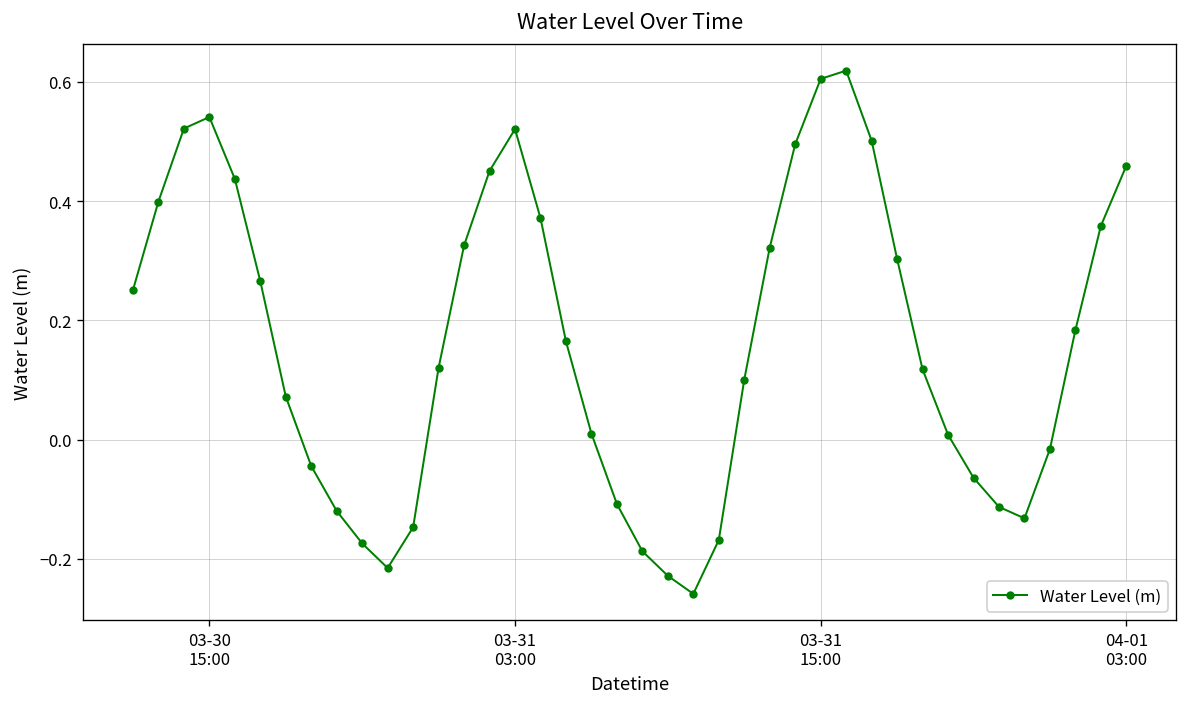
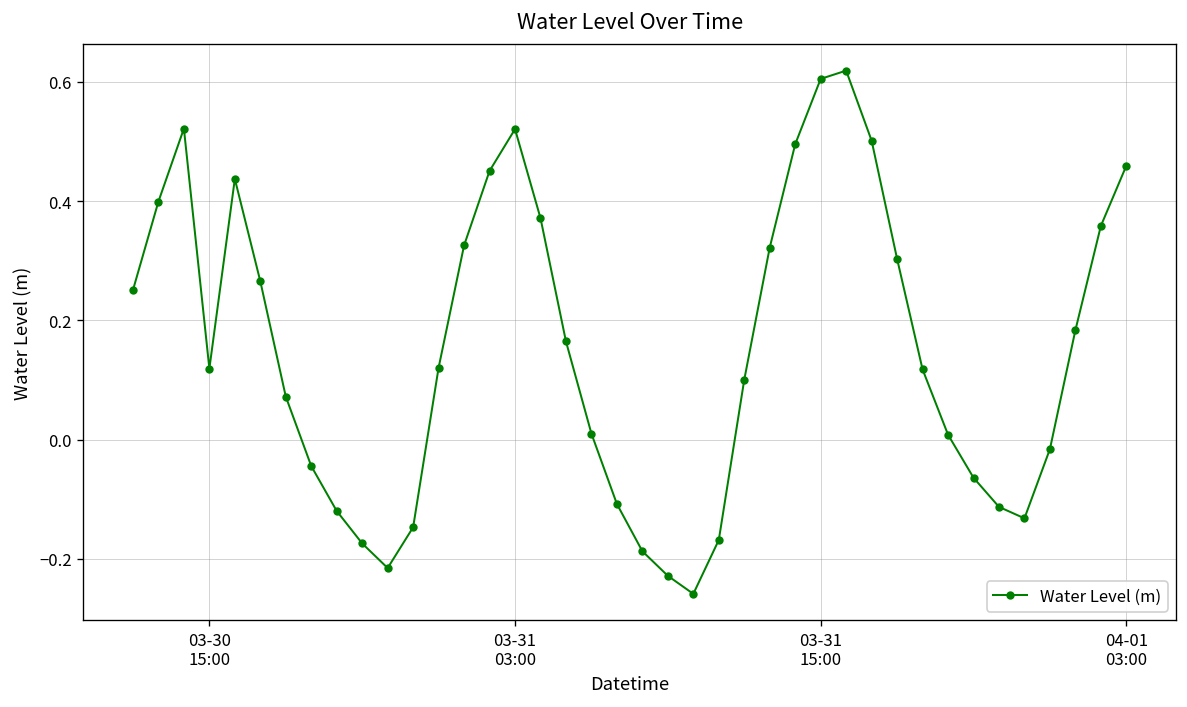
  {
-   "03-30 15:00": 0.54,
+   "03-30 15:00": 0.12,
    "03-31 03:00": 0.52,
    "03-31 15:00": 0.61,
    "04-01 03:00": 0.46
  }
